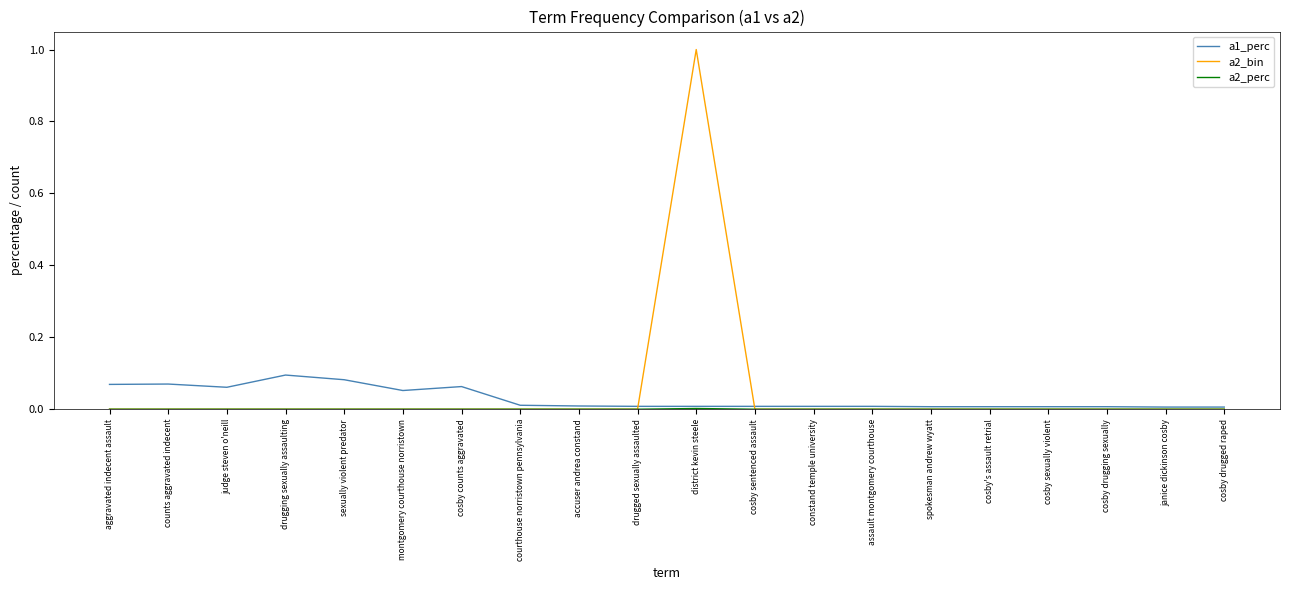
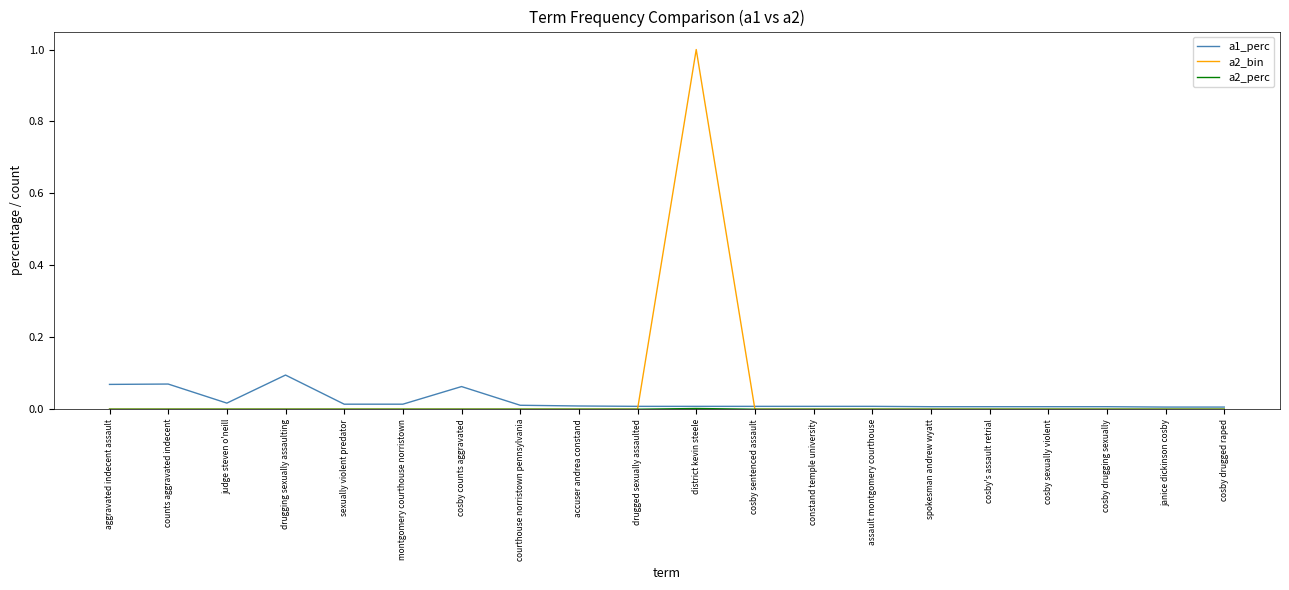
  {
    "a1_perc": {
      "aggravated indecent assault": 0.07,
      "counts aggravated indecent": 0.07,
-     "judge steven o'neill": 0.06,
+     "judge steven o'neill": 0.02,
      "drugging sexually assaulting": 0.10,
-     "sexually violent predator": 0.08,
-     "montgomery courthouse norristown": 0.05,
+     "sexually violent predator": 0.01,
+     "montgomery courthouse norristown": 0.01,
      "cosby counts aggravated": 0.06,
      "courthouse norristown pennsylvania": 0.01,
      "accuser andrea constand": 0.01,
      "drugged sexually assaulted": 0.01,
      "cosby sentenced assault": 0.01,
      "constand temple university": 0.01,
      "assault montgomery courthouse": 0.01
    },
    "a2_bin": {
      "district kevin steele": 1.00
    }
  }
